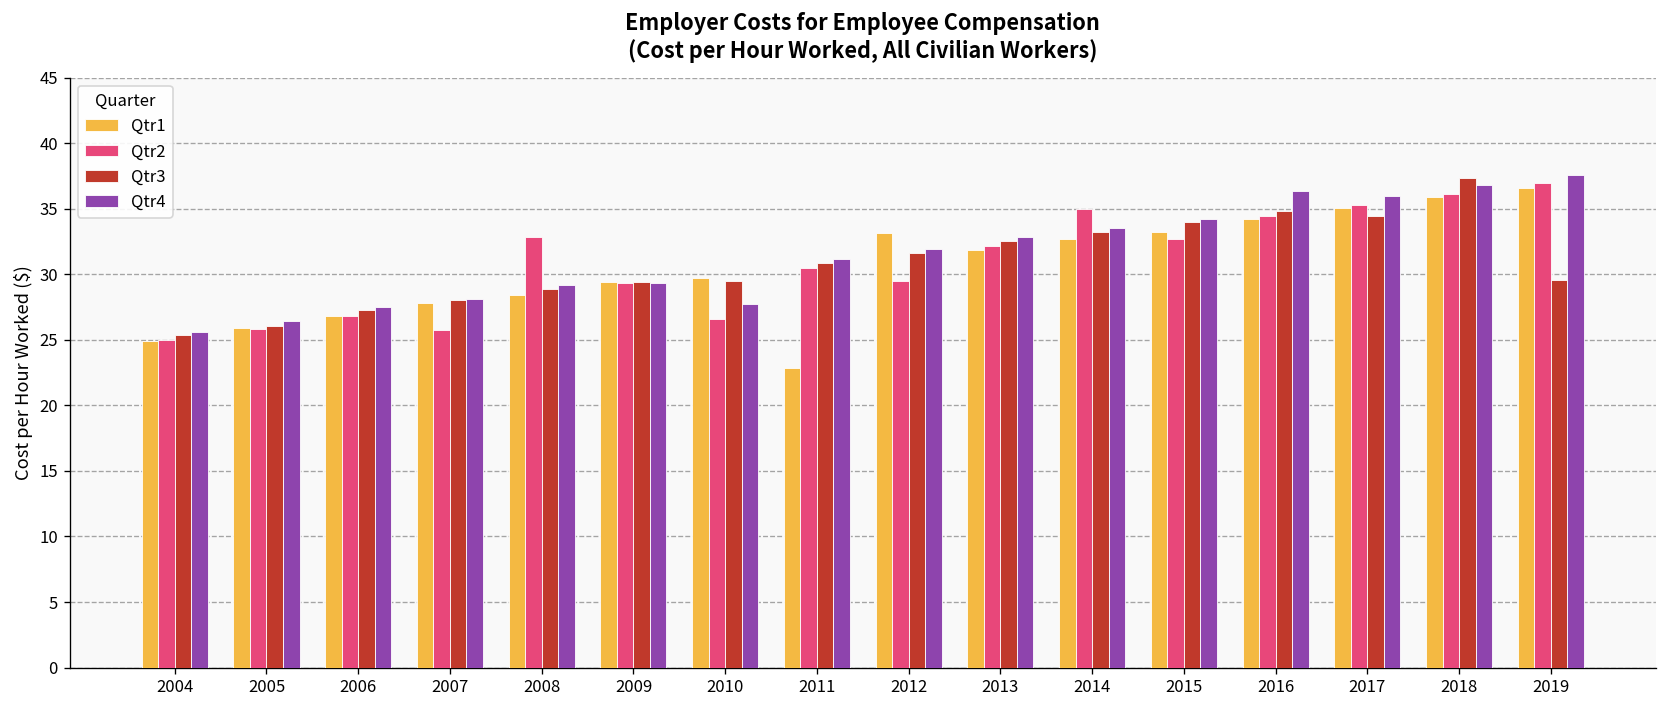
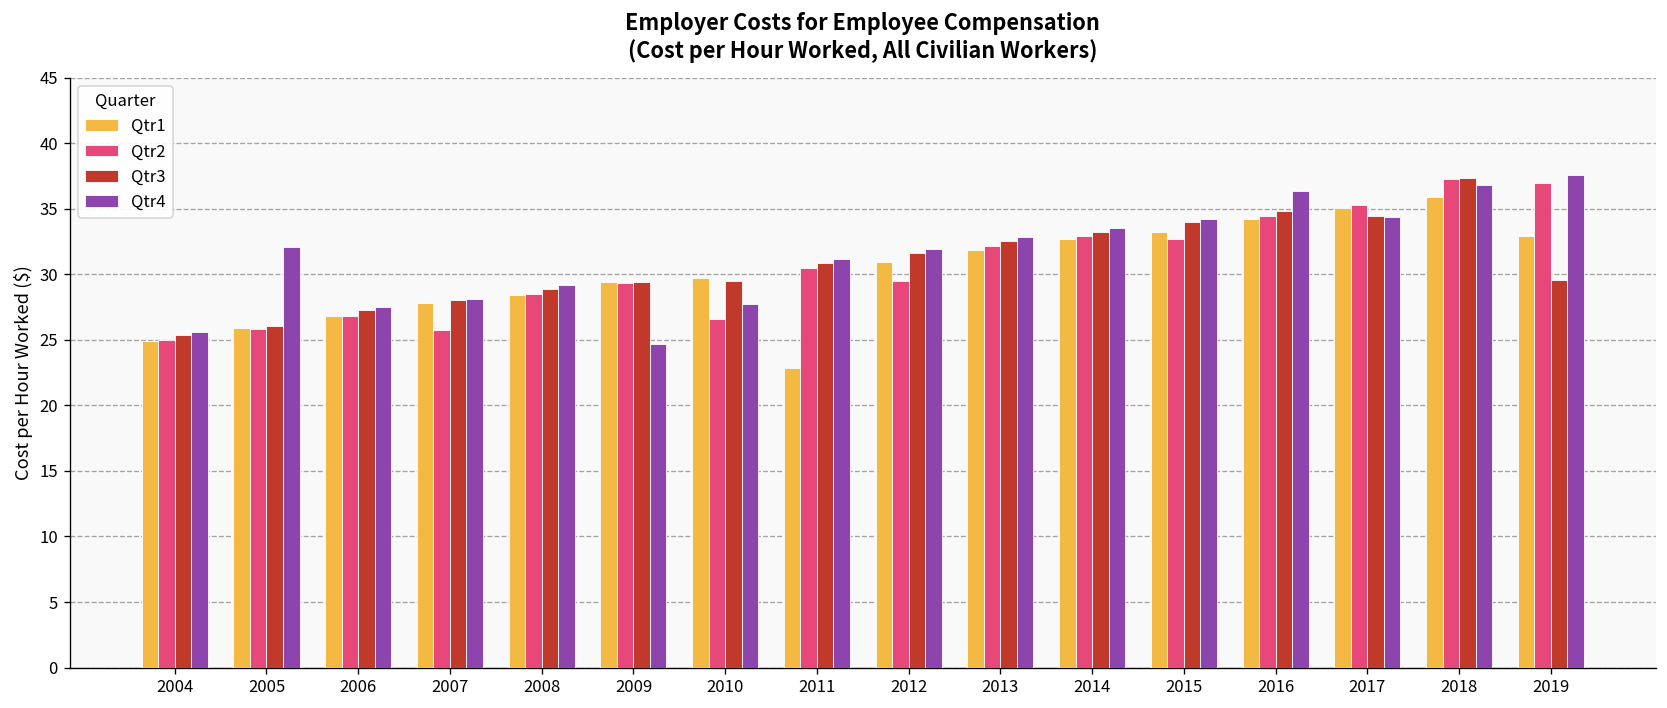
  {
    "Qtr1": {
      "2004": 25.0,
      "2005": 25.9,
      "2006": 26.9,
      "2007": 27.8,
      "2008": 28.5,
      "2009": 29.4,
      "2010": 29.7,
      "2011": 22.9,
-     "2012": 33.2,
+     "2012": 31.0,
      "2013": 31.9,
      "2014": 32.7,
      "2015": 33.2,
      "2016": 34.2,
      "2017": 35.1,
      "2018": 35.9,
-     "2019": 36.6
+     "2019": 33.0
    },
    "Qtr2": {
      "2004": 25.0,
      "2005": 25.9,
      "2006": 26.9,
      "2007": 25.7,
-     "2008": 32.9,
+     "2008": 28.5,
      "2009": 29.3,
      "2010": 26.6,
      "2011": 30.5,
      "2012": 29.5,
      "2013": 32.1,
-     "2014": 35.0,
+     "2014": 32.9,
      "2015": 32.7,
      "2016": 34.5,
      "2017": 35.3,
-     "2018": 36.2,
+     "2018": 37.2,
      "2019": 37.0
    },
    "Qtr3": {
      "2004": 25.4,
      "2005": 26.1,
      "2006": 27.3,
      "2007": 28.0,
      "2008": 28.9,
      "2009": 29.4,
      "2010": 29.5,
      "2011": 30.9,
      "2012": 31.6,
      "2013": 32.5,
      "2014": 33.3,
      "2015": 34.0,
      "2016": 34.8,
      "2017": 34.4,
      "2018": 37.4,
      "2019": 29.6
    },
    "Qtr4": {
      "2004": 25.6,
-     "2005": 26.5,
+     "2005": 32.1,
      "2006": 27.5,
      "2007": 28.1,
      "2008": 29.2,
-     "2009": 29.4,
+     "2009": 24.7,
      "2010": 27.7,
      "2011": 31.2,
      "2012": 31.9,
      "2013": 32.8,
      "2014": 33.6,
      "2015": 34.2,
      "2016": 36.3,
-     "2017": 36.0,
+     "2017": 34.4,
      "2018": 36.8,
      "2019": 37.6
    }
  }
